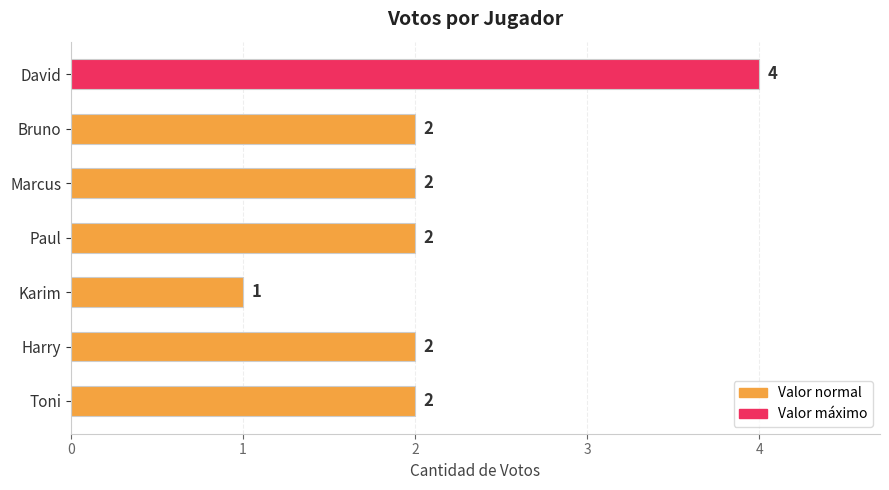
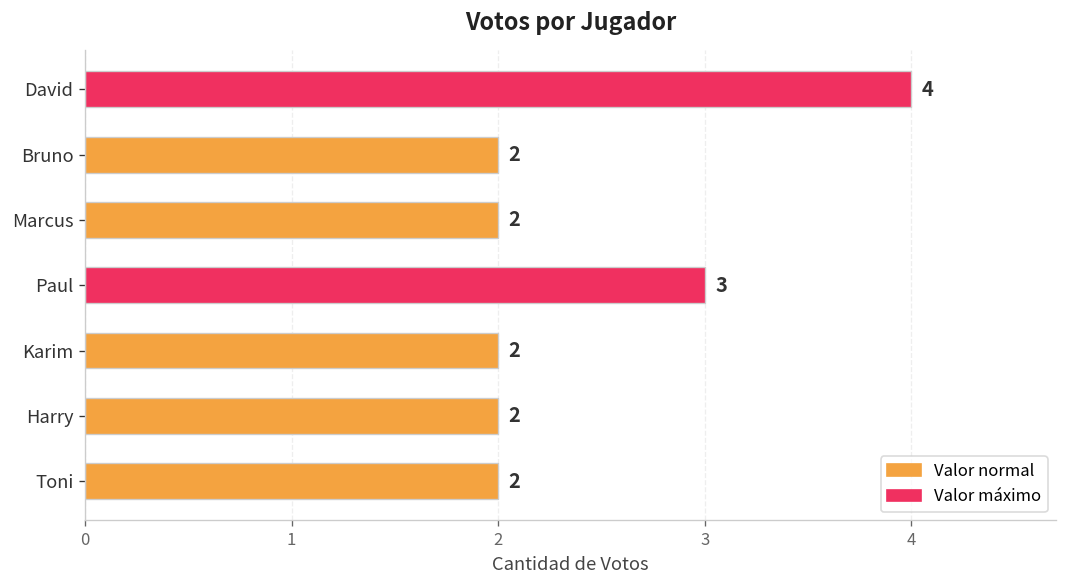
  {
    "David": 4,
    "Bruno": 2,
    "Marcus": 2,
-   "Paul": 2,
-   "Karim": 1,
+   "Paul": 3,
+   "Karim": 2,
    "Harry": 2,
    "Toni": 2
  }
